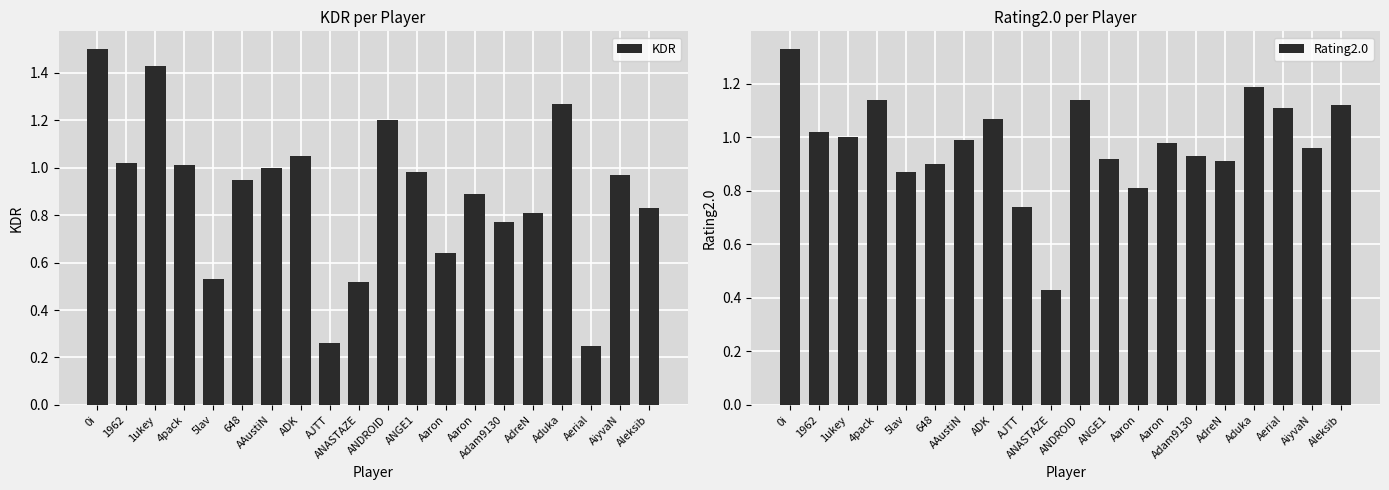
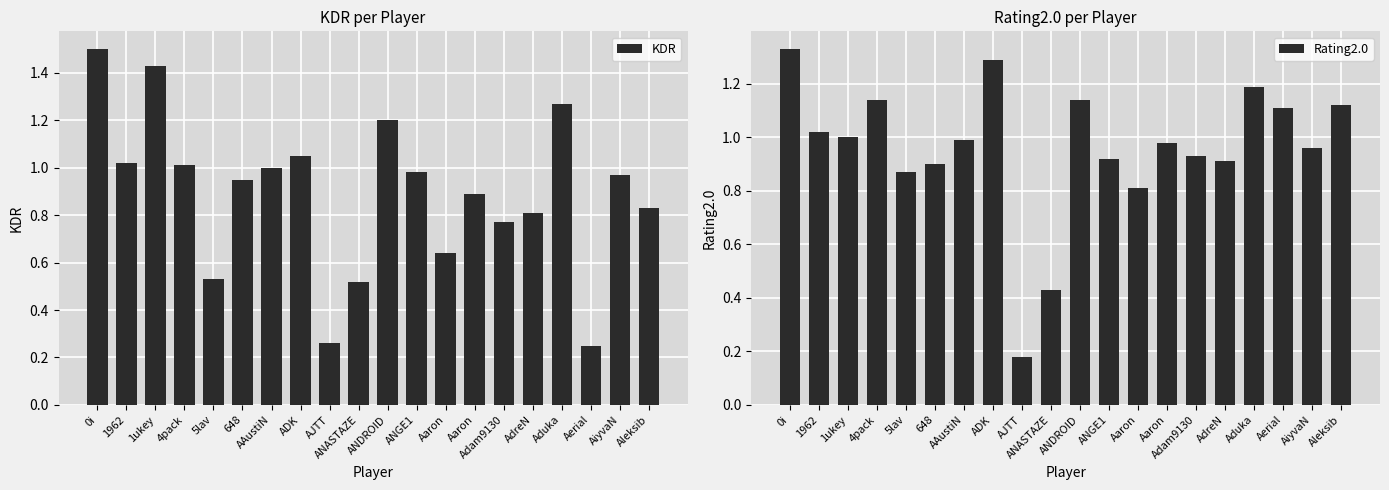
  {
    "KDR per Player": {
      "0i": 1.50,
      "1962": 1.02,
      "1ukey": 1.43,
      "4pack": 1.01,
      "5lav": 0.53,
      "648": 0.95,
      "AAustiN": 1.00,
      "ADK": 1.05,
      "AJTT": 0.26,
      "ANASTAZE": 0.52,
      "ANDROID": 1.20,
      "ANGE1": 0.98,
      "Adam9130": 0.77,
      "AdreN": 0.81,
      "Aduka": 1.27,
      "Aerial": 0.25,
      "AiyvaN": 0.97,
      "Aleksib": 0.83
    },
    "Rating2.0 per Player": {
      "0i": 1.33,
      "1962": 1.02,
      "1ukey": 1.00,
      "4pack": 1.14,
      "5lav": 0.87,
      "648": 0.90,
      "AAustiN": 0.99,
-     "ADK": 1.07,
-     "AJTT": 0.74,
+     "ADK": 1.29,
+     "AJTT": 0.18,
      "ANASTAZE": 0.43,
      "ANDROID": 1.14,
      "ANGE1": 0.92,
      "Adam9130": 0.93,
      "AdreN": 0.91,
      "Aduka": 1.19,
      "Aerial": 1.11,
      "AiyvaN": 0.96,
      "Aleksib": 1.12
    }
  }
